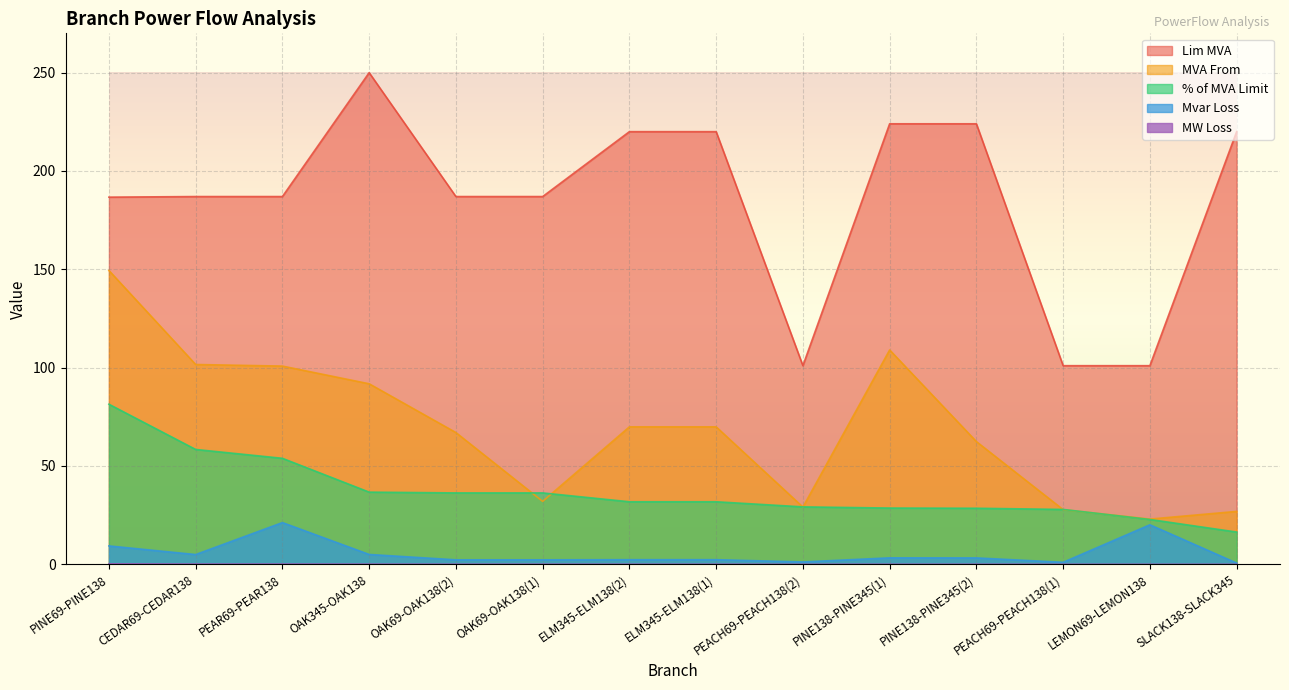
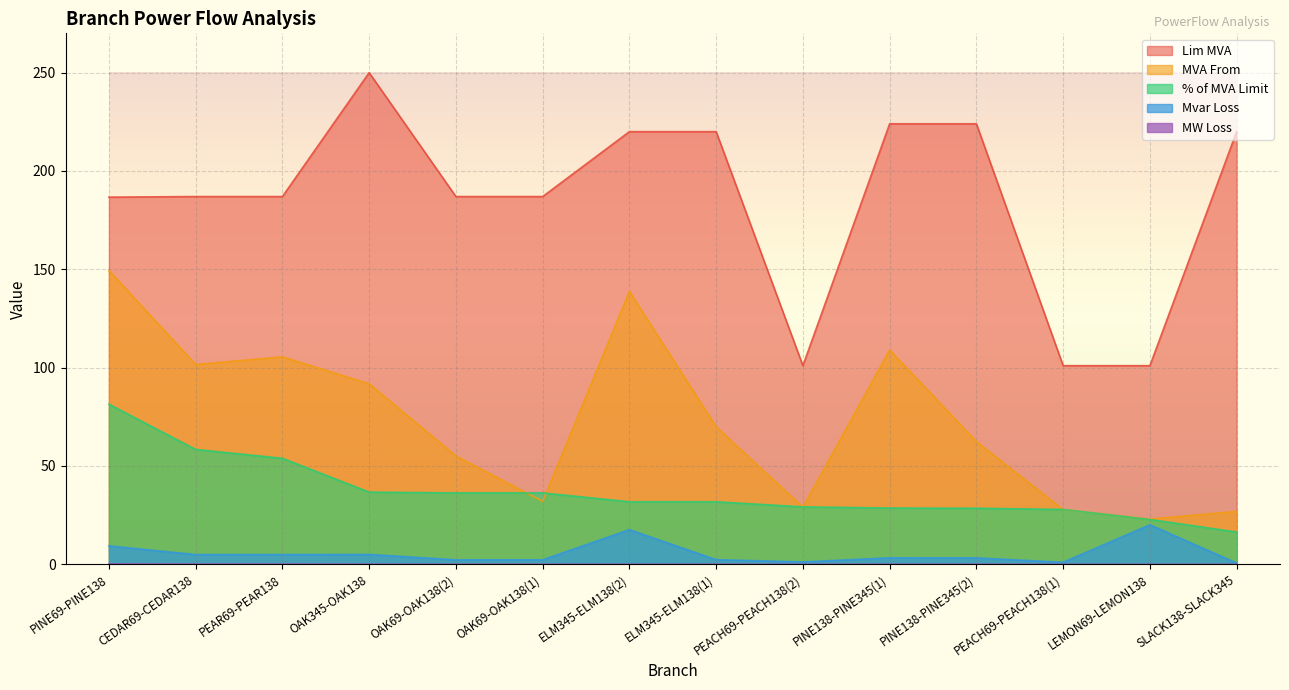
  {
    "Lim MVA": {
      "PINE69-PINE138": 187,
      "CEDAR69-CEDAR138": 187,
      "PEAR69-PEAR138": 187,
      "OAK345-OAK138": 250,
      "OAK69-OAK138(2)": 187,
      "OAK69-OAK138(1)": 187,
      "ELM345-ELM138(2)": 220,
      "ELM345-ELM138(1)": 220,
      "PEACH69-PEACH138(2)": 101,
      "PINE138-PINE345(1)": 224,
      "PINE138-PINE345(2)": 224,
      "PEACH69-PEACH138(1)": 101,
      "LEMON69-LEMON138": 101
    },
    "MVA From": {
      "PINE69-PINE138": 149,
      "CEDAR69-CEDAR138": 102,
-     "PEAR69-PEAR138": 101,
+     "PEAR69-PEAR138": 106,
      "OAK345-OAK138": 92,
-     "OAK69-OAK138(2)": 67,
+     "OAK69-OAK138(2)": 55,
      "OAK69-OAK138(1)": 32,
-     "ELM345-ELM138(2)": 70,
+     "ELM345-ELM138(2)": 139,
      "ELM345-ELM138(1)": 70,
      "PINE138-PINE345(1)": 109,
      "PINE138-PINE345(2)": 62,
      "SLACK138-SLACK345": 27
    },
    "% of MVA Limit": {
      "PINE69-PINE138": 81,
      "CEDAR69-CEDAR138": 58,
      "PEAR69-PEAR138": 54,
      "OAK345-OAK138": 37,
      "OAK69-OAK138(2)": 36,
      "OAK69-OAK138(1)": 36,
      "ELM345-ELM138(2)": 32,
      "ELM345-ELM138(1)": 32,
      "PINE138-PINE345(1)": 29,
      "PINE138-PINE345(2)": 29,
      "SLACK138-SLACK345": 16
    },
    "Mvar Loss": {
      "PINE69-PINE138": 9,
      "CEDAR69-CEDAR138": 5,
-     "PEAR69-PEAR138": 21,
+     "PEAR69-PEAR138": 5,
      "OAK345-OAK138": 5,
      "OAK69-OAK138(2)": 2,
      "OAK69-OAK138(1)": 2,
-     "ELM345-ELM138(2)": 2,
+     "ELM345-ELM138(2)": 18,
      "ELM345-ELM138(1)": 2,
      "PINE138-PINE345(1)": 3,
      "PINE138-PINE345(2)": 3,
      "LEMON69-LEMON138": 20
    },
    "MW Loss": {
      "PINE69-PINE138": 0,
      "CEDAR69-CEDAR138": 0,
      "PEAR69-PEAR138": 0,
      "OAK345-OAK138": 0,
      "OAK69-OAK138(2)": 0,
      "OAK69-OAK138(1)": 0,
      "ELM345-ELM138(2)": 0,
      "ELM345-ELM138(1)": 0,
      "PINE138-PINE345(1)": 0,
      "PINE138-PINE345(2)": 0,
      "LEMON69-LEMON138": 0
    }
  }
